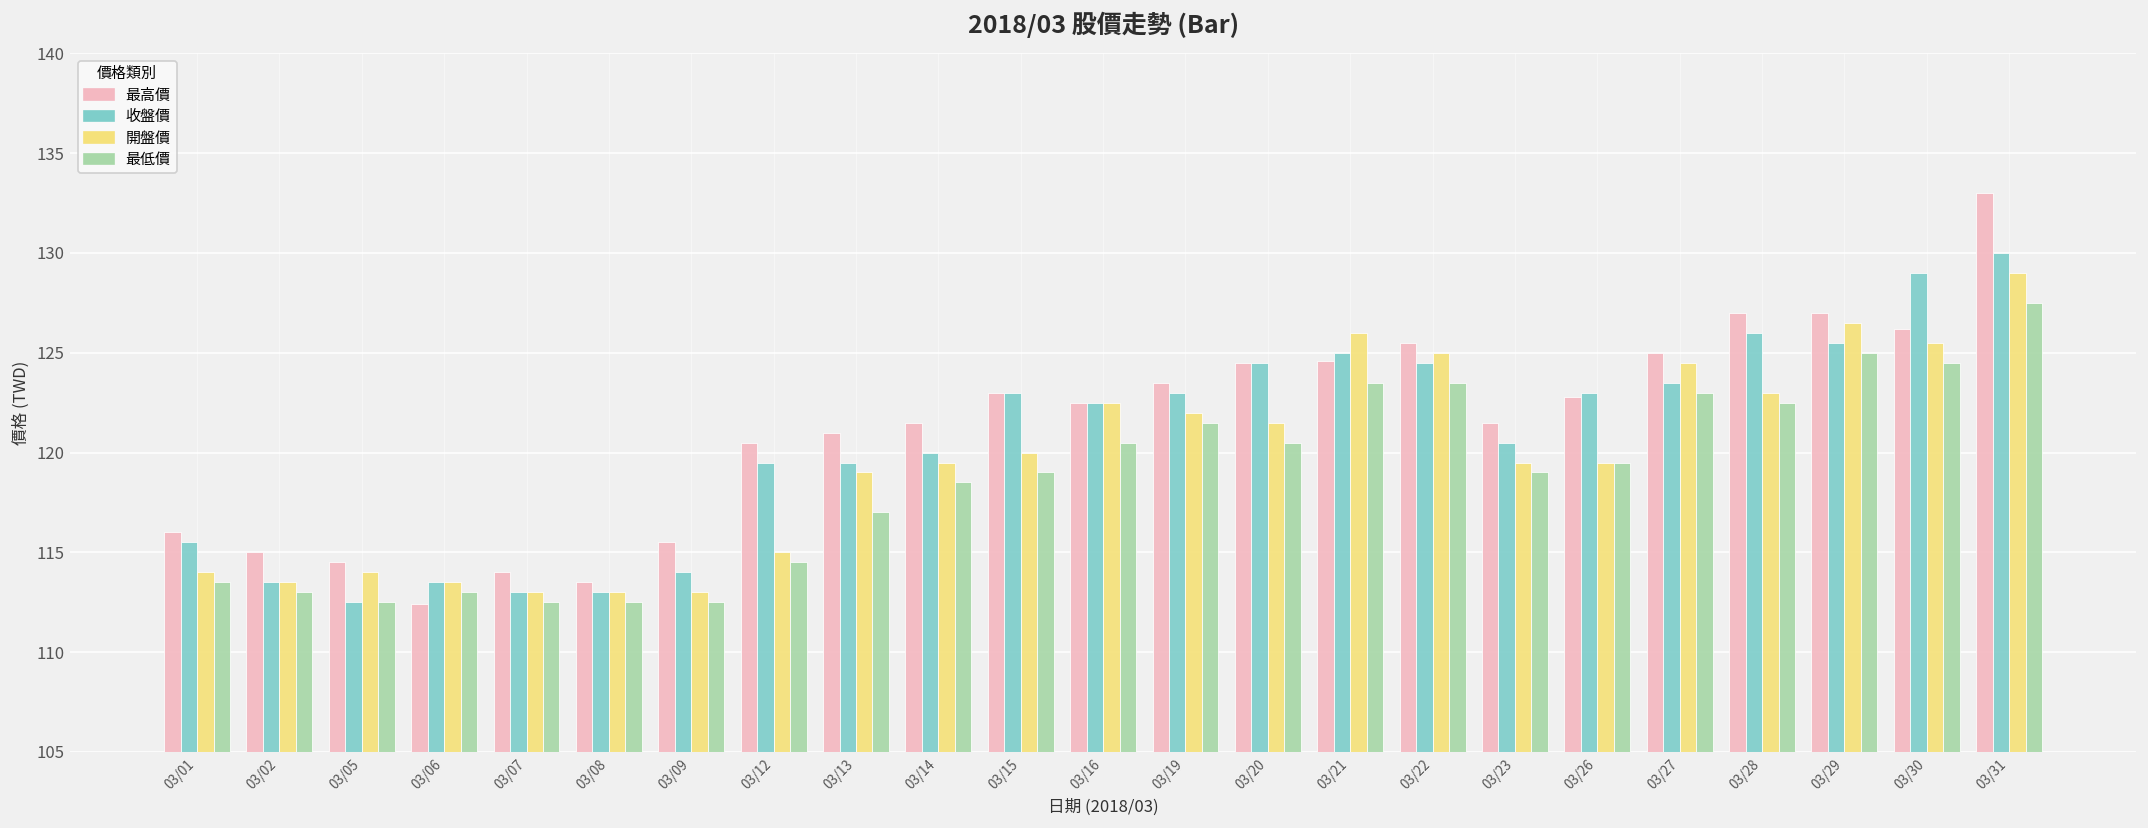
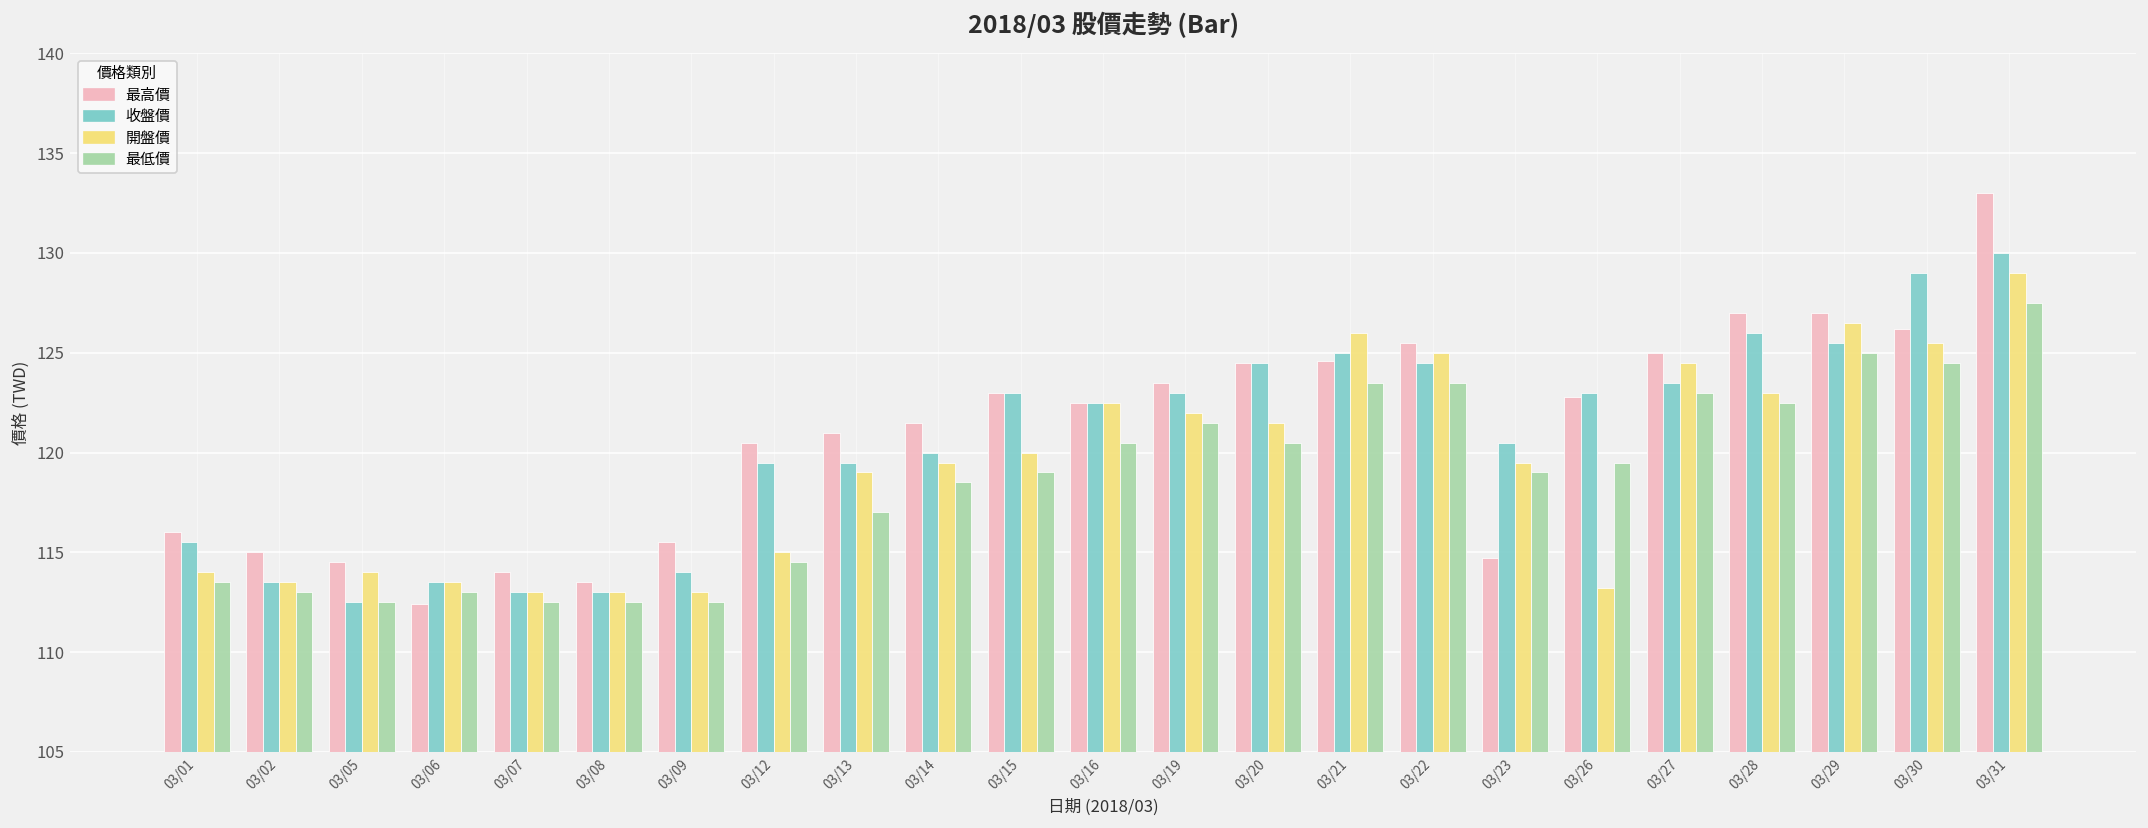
  {
    "最高價": {
      "03/01": 116.0,
      "03/02": 115.0,
      "03/05": 114.5,
      "03/06": 112.4,
      "03/07": 114.0,
      "03/08": 113.5,
      "03/09": 115.5,
      "03/12": 120.5,
      "03/13": 121.0,
      "03/14": 121.5,
      "03/15": 123.0,
      "03/16": 122.5,
      "03/19": 123.5,
      "03/20": 124.5,
      "03/21": 124.6,
      "03/22": 125.5,
-     "03/23": 121.5,
+     "03/23": 114.7,
      "03/26": 122.8,
      "03/27": 125.0,
      "03/28": 127.0,
      "03/29": 127.0,
      "03/30": 126.2,
      "03/31": 133.0
    },
    "開盤價": {
      "03/01": 114.0,
      "03/02": 113.5,
      "03/05": 114.0,
      "03/06": 113.5,
      "03/07": 113.0,
      "03/08": 113.0,
      "03/09": 113.0,
      "03/12": 115.0,
      "03/13": 119.0,
      "03/14": 119.5,
      "03/15": 120.0,
      "03/16": 122.5,
      "03/19": 122.0,
      "03/20": 121.5,
      "03/21": 126.0,
      "03/22": 125.0,
      "03/23": 119.5,
-     "03/26": 119.5,
+     "03/26": 113.2,
      "03/27": 124.5,
      "03/28": 123.0,
      "03/29": 126.5,
      "03/30": 125.5,
      "03/31": 129.0
    }
  }
